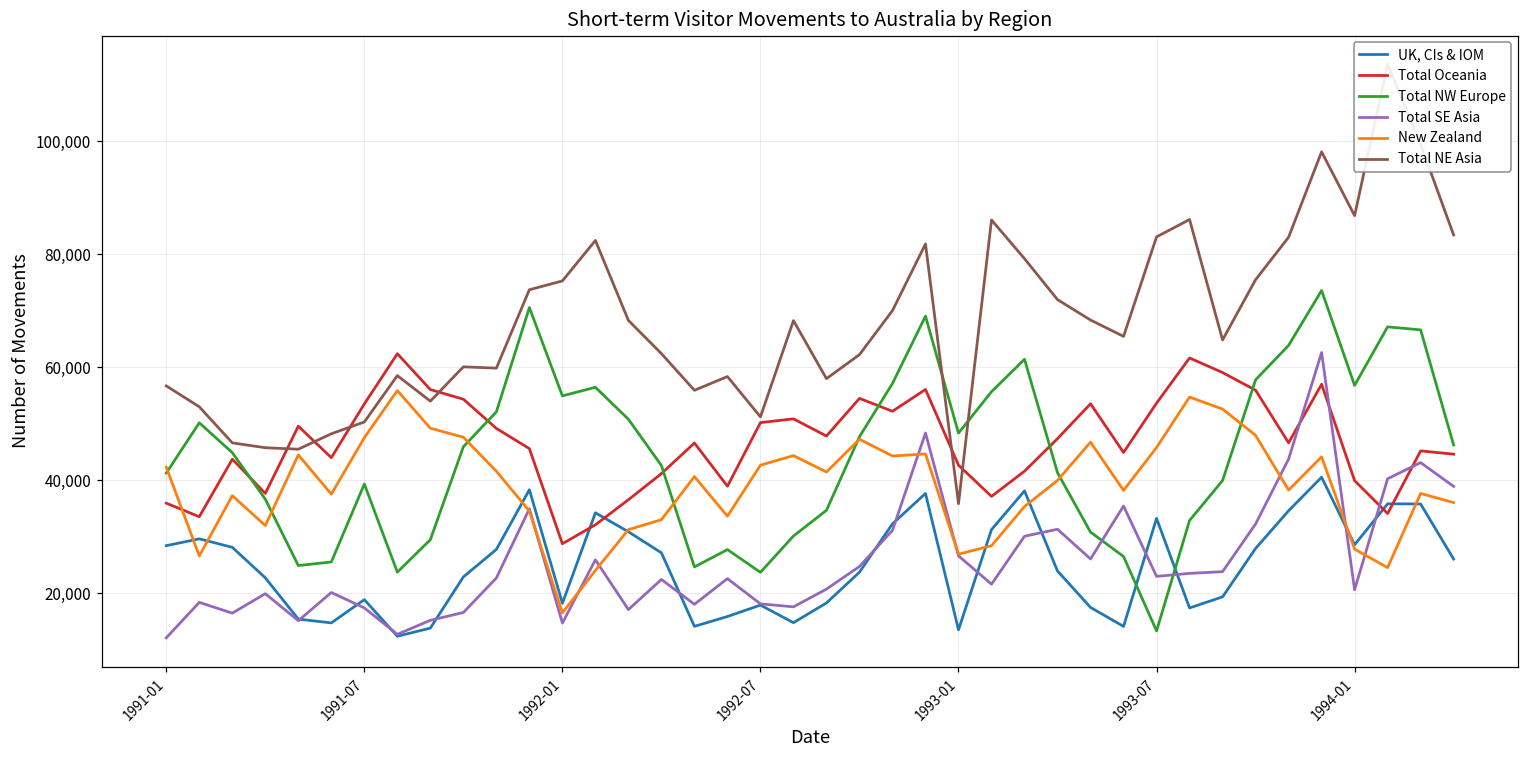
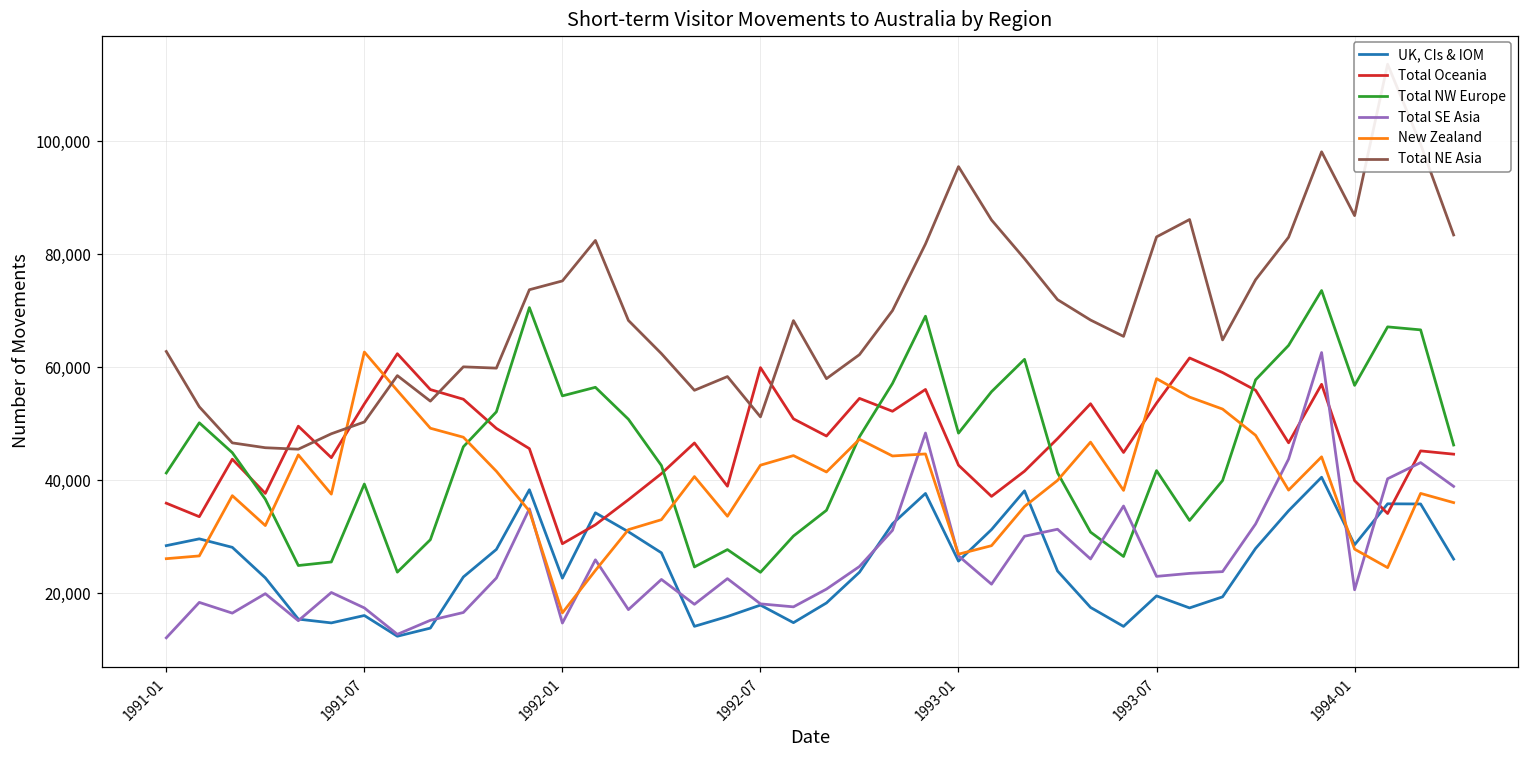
  {
    "UK, CIs & IOM": {
      "1991-01": "28,000",
-     "1991-07": "19,000",
-     "1992-01": "18,000",
-     "1993-01": "14,000",
-     "1993-07": "33,000",
+     "1991-07": "16,000",
+     "1992-01": "23,000",
+     "1993-01": "26,000",
+     "1993-07": "20,000",
      "1994-01": "29,000"
    },
    "Total Oceania": {
      "1991-01": "36,000",
      "1991-07": "54,000",
      "1992-01": "29,000",
-     "1992-07": "50,000",
+     "1992-07": "60,000",
      "1993-01": "43,000",
      "1993-07": "54,000",
      "1994-01": "40,000"
    },
    "Total NW Europe": {
      "1991-01": "41,000",
      "1991-07": "39,000",
      "1992-01": "55,000",
      "1992-07": "24,000",
      "1993-01": "48,000",
-     "1993-07": "13,000",
+     "1993-07": "42,000",
      "1994-01": "57,000"
    },
    "Total SE Asia": {
      "1991-01": "12,000",
      "1991-07": "17,000",
      "1992-01": "15,000",
      "1993-07": "23,000",
      "1994-01": "21,000"
    },
    "New Zealand": {
-     "1991-01": "42,000",
-     "1991-07": "48,000",
+     "1991-01": "26,000",
+     "1991-07": "63,000",
      "1992-01": "17,000",
      "1992-07": "43,000",
-     "1993-07": "46,000",
+     "1993-07": "58,000",
      "1994-01": "28,000"
    },
    "Total NE Asia": {
-     "1991-01": "57,000",
+     "1991-01": "63,000",
      "1991-07": "50,000",
      "1992-01": "75,000",
      "1992-07": "51,000",
-     "1993-01": "36,000",
+     "1993-01": "96,000",
      "1993-07": "83,000",
      "1994-01": "87,000"
    }
  }
